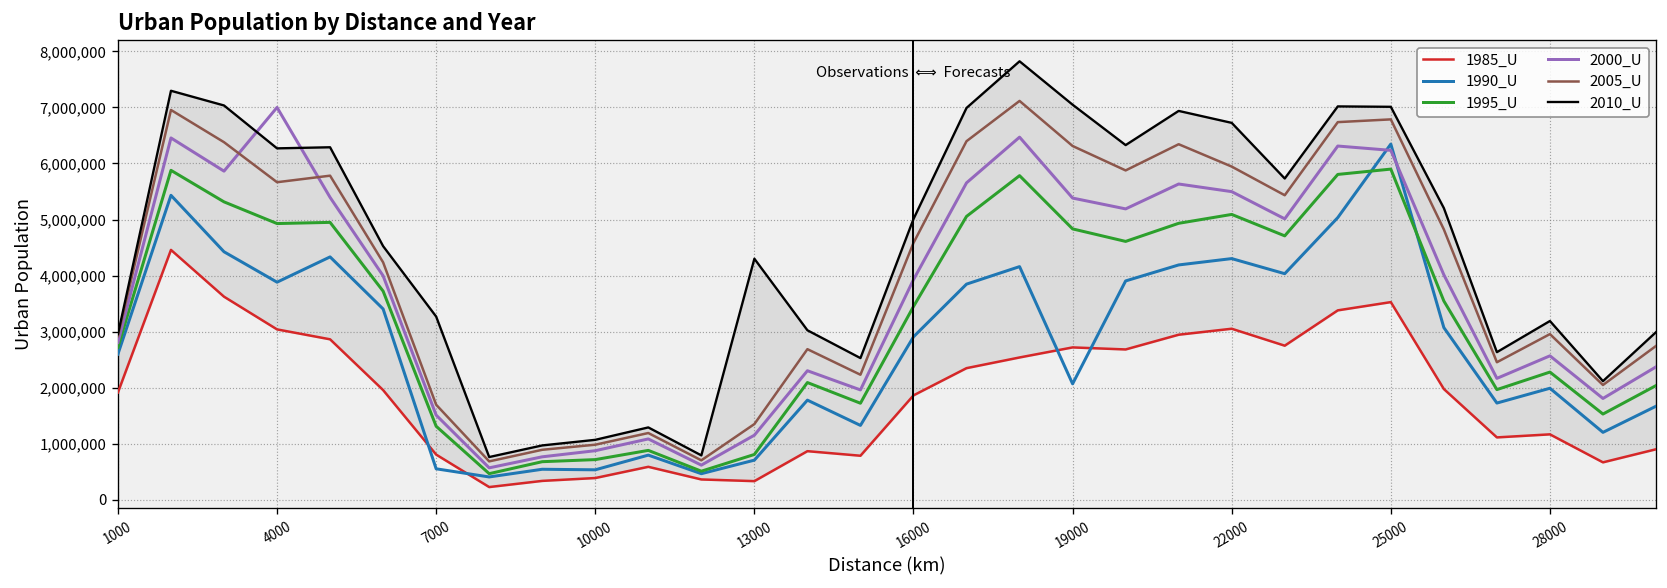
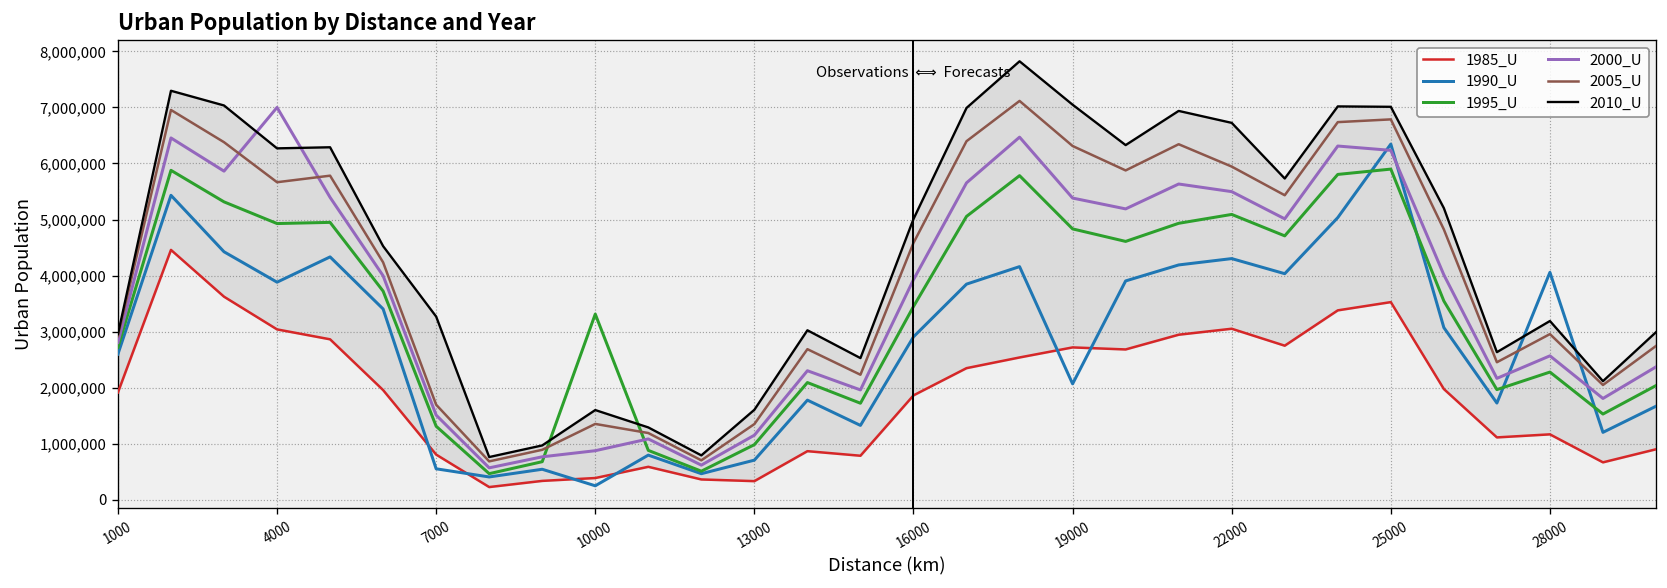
  {
    "1985_U": {
      "1000": "1,900,000",
      "4000": "3,000,000",
      "7000": "800,000",
      "10000": "400,000",
      "13000": "300,000",
      "16000": "1,900,000",
      "19000": "2,700,000",
      "22000": "3,100,000",
      "25000": "3,500,000",
      "28000": "1,200,000"
    },
    "1990_U": {
      "1000": "2,600,000",
      "4000": "3,900,000",
      "7000": "600,000",
-     "10000": "500,000",
+     "10000": "300,000",
      "13000": "700,000",
      "16000": "2,900,000",
      "19000": "2,100,000",
      "22000": "4,300,000",
      "25000": "6,300,000",
-     "28000": "2,000,000"
+     "28000": "4,100,000"
    },
    "1995_U": {
      "1000": "2,700,000",
      "4000": "4,900,000",
      "7000": "1,300,000",
-     "10000": "700,000",
-     "13000": "800,000",
+     "10000": "3,300,000",
+     "13000": "1,000,000",
      "16000": "3,400,000",
      "19000": "4,800,000",
      "22000": "5,100,000",
      "25000": "5,900,000",
      "28000": "2,300,000"
    },
    "2000_U": {
      "1000": "2,800,000",
      "4000": "7,000,000",
      "7000": "1,500,000",
      "10000": "900,000",
      "13000": "1,200,000",
      "16000": "3,900,000",
      "19000": "5,400,000",
      "22000": "5,500,000",
      "25000": "6,200,000",
      "28000": "2,600,000"
    },
    "2005_U": {
      "4000": "5,700,000",
      "7000": "1,700,000",
-     "10000": "1,000,000",
+     "10000": "1,400,000",
      "13000": "1,400,000",
      "16000": "4,600,000",
      "19000": "6,300,000",
      "22000": "5,900,000",
      "25000": "6,800,000",
      "28000": "3,000,000"
    },
    "2010_U": {
      "4000": "6,300,000",
      "7000": "3,300,000",
-     "10000": "1,100,000",
-     "13000": "4,300,000",
+     "10000": "1,600,000",
+     "13000": "1,600,000",
      "16000": "5,000,000",
      "19000": "7,000,000",
      "22000": "6,700,000",
      "25000": "7,000,000",
      "28000": "3,200,000"
    }
  }
